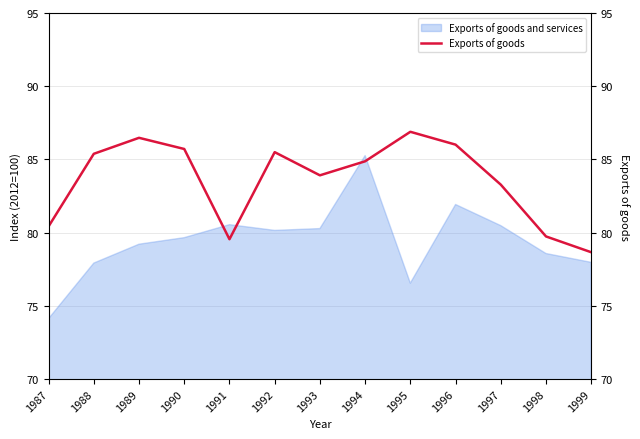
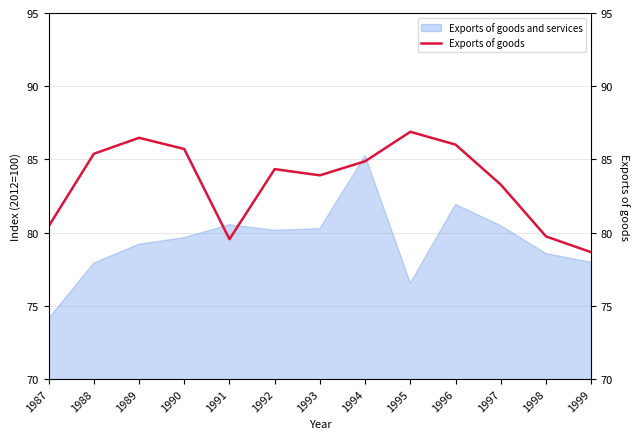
  {
    "Exports of goods and services": {
      "1987": 74.1,
      "1988": 77.9,
      "1989": 79.2,
      "1990": 79.7,
      "1991": 80.5,
      "1992": 80.2,
      "1993": 80.3,
      "1994": 85.3,
      "1995": 76.6,
      "1996": 81.9,
      "1997": 80.5,
      "1998": 78.6,
      "1999": 78.0
    },
    "Exports of goods": {
      "1987": 80.4,
      "1988": 85.4,
      "1989": 86.5,
      "1990": 85.7,
      "1991": 79.6,
-     "1992": 85.5,
+     "1992": 84.3,
      "1993": 83.9,
      "1994": 84.9,
      "1995": 86.9,
      "1996": 86.0,
      "1997": 83.3,
      "1998": 79.7,
      "1999": 78.7
    }
  }
